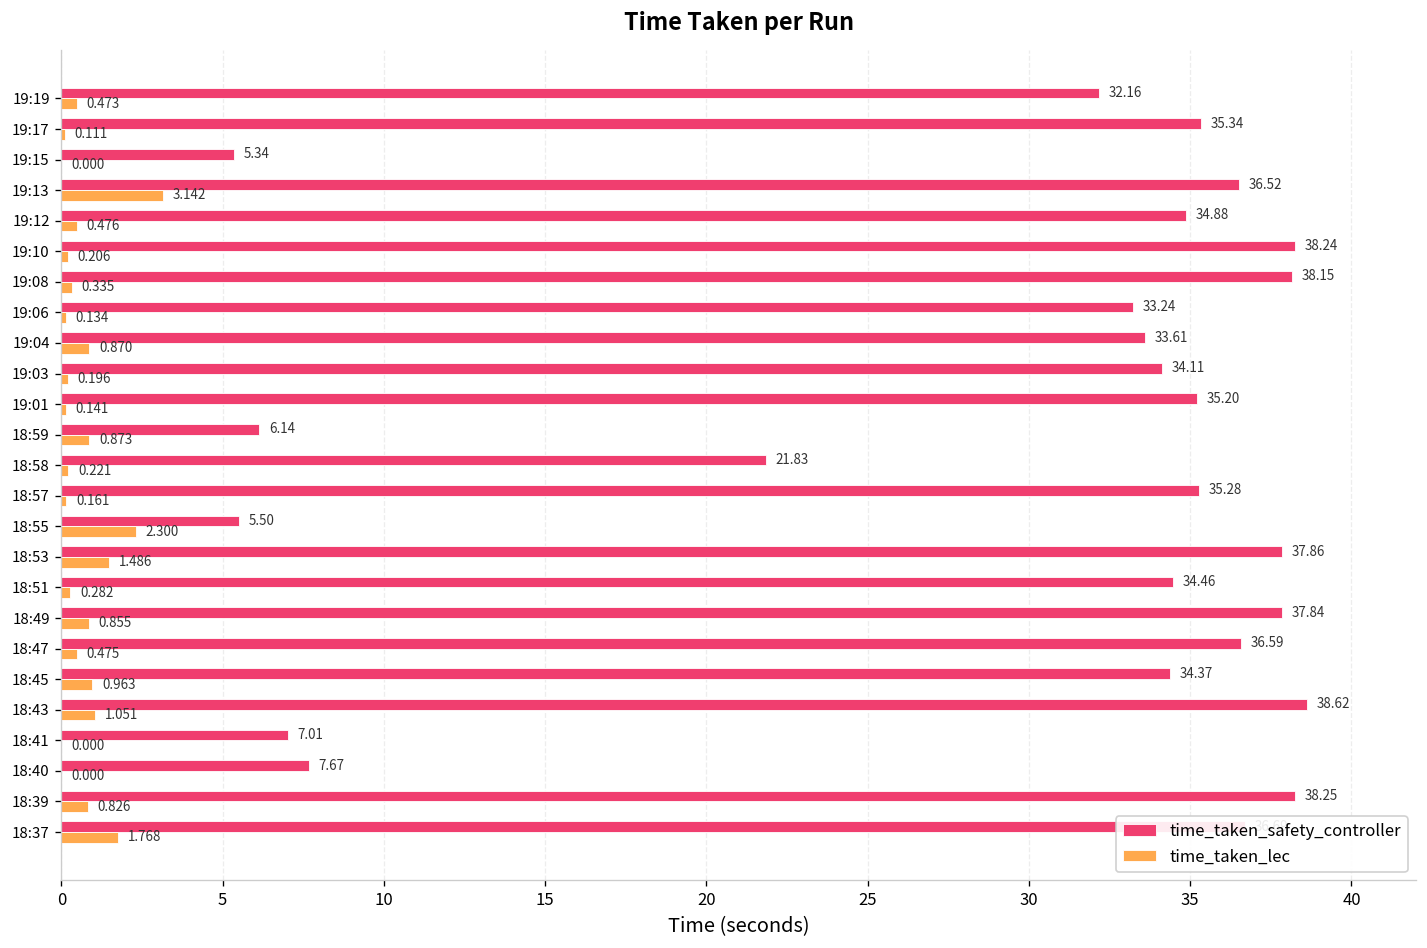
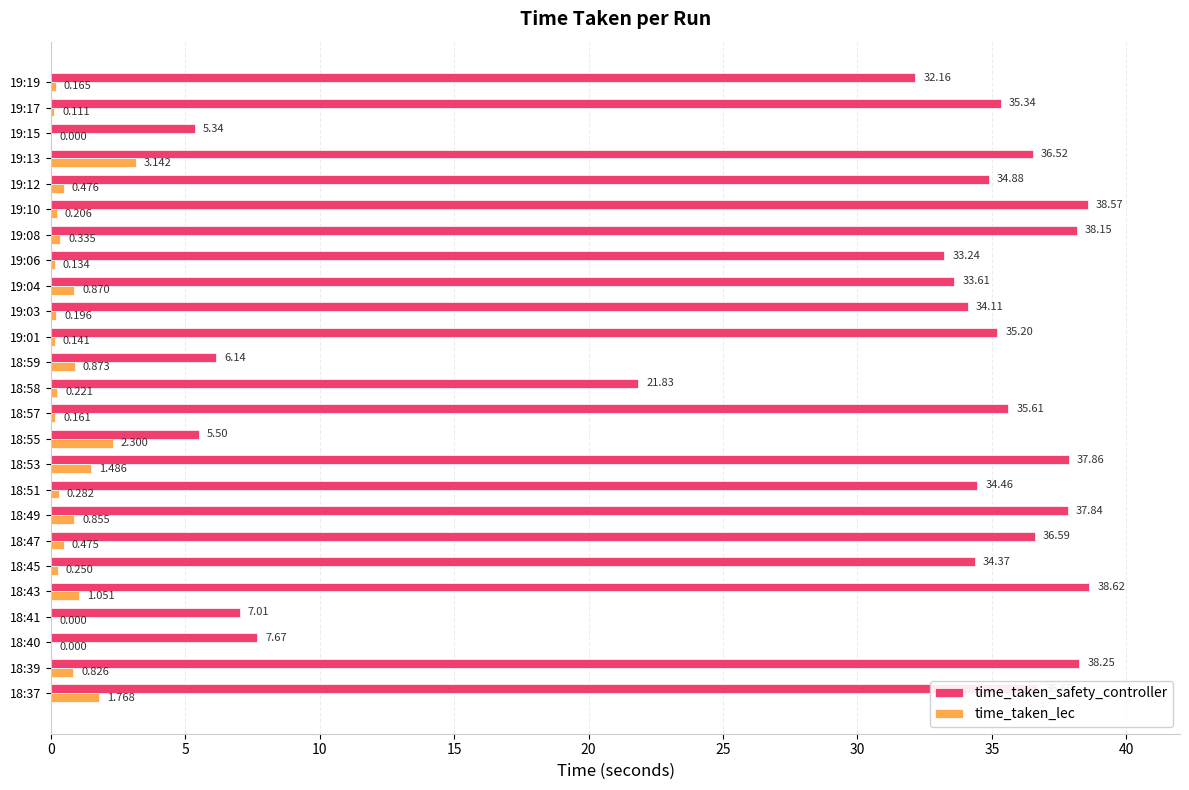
  {
    "time_taken_safety_controller": {
      "19:19": 32.16,
      "19:17": 35.34,
      "19:15": 5.34,
      "19:13": 36.52,
      "19:12": 34.88,
-     "19:10": 38.24,
+     "19:10": 38.57,
      "19:08": 38.15,
      "19:06": 33.24,
      "19:04": 33.61,
      "19:03": 34.11,
      "19:01": 35.20,
      "18:59": 6.14,
      "18:58": 21.83,
-     "18:57": 35.28,
+     "18:57": 35.61,
      "18:55": 5.50,
      "18:53": 37.86,
      "18:51": 34.46,
      "18:49": 37.84,
      "18:47": 36.59,
      "18:45": 34.37,
      "18:43": 38.62,
      "18:41": 7.01,
      "18:40": 7.67,
      "18:39": 38.25
    },
    "time_taken_lec": {
-     "19:19": 0.473,
+     "19:19": 0.165,
      "19:17": 0.111,
      "19:15": 0.000,
      "19:13": 3.142,
      "19:12": 0.476,
      "19:10": 0.206,
      "19:08": 0.335,
      "19:06": 0.134,
      "19:04": 0.870,
      "19:03": 0.196,
      "19:01": 0.141,
      "18:59": 0.873,
      "18:58": 0.221,
      "18:57": 0.161,
      "18:55": 2.300,
      "18:53": 1.486,
      "18:51": 0.282,
      "18:49": 0.855,
      "18:47": 0.475,
-     "18:45": 0.963,
+     "18:45": 0.250,
      "18:43": 1.051,
      "18:41": 0.000,
      "18:40": 0.000,
      "18:39": 0.826,
      "18:37": 1.768
    }
  }
